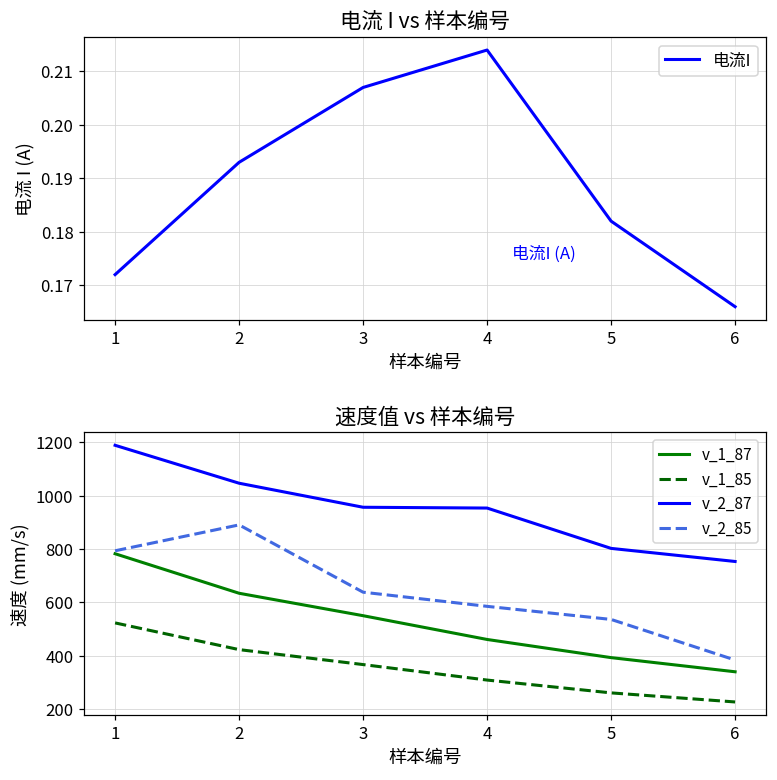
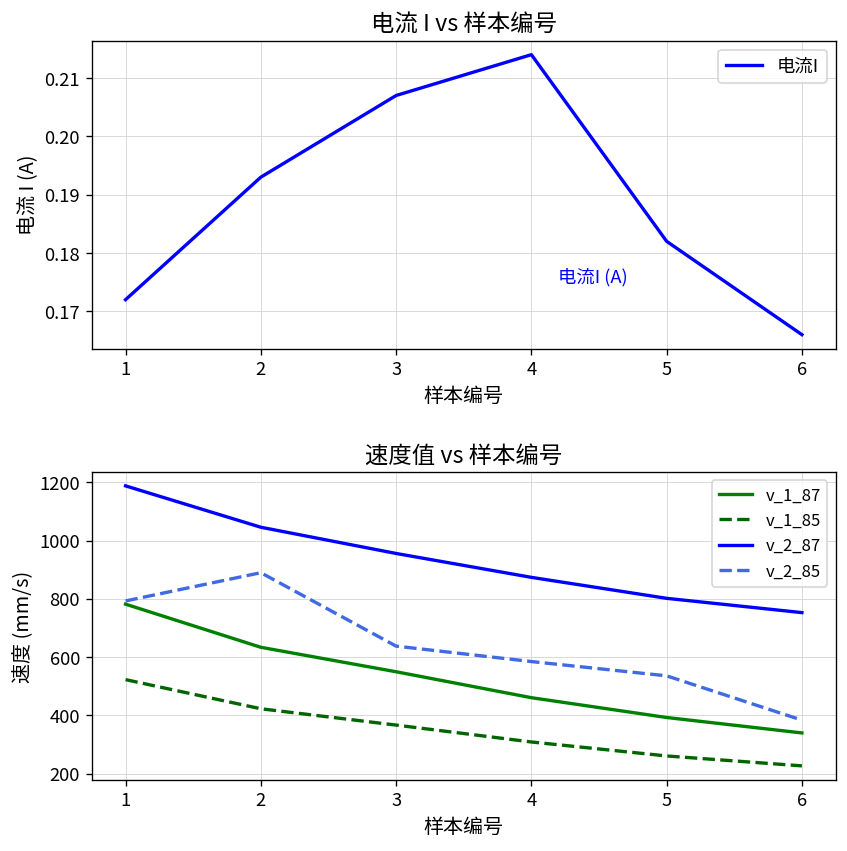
  {
    "电流 I vs 样本编号": {
      "1": 0.172,
      "2": 0.193,
      "3": 0.207,
      "4": 0.214,
      "5": 0.182,
      "6": 0.166
    },
    "速度值 vs 样本编号": {
      "v_2_87": {
        "1": 1190,
        "2": 1050,
        "3": 960,
-       "4": 950,
+       "4": 870,
        "5": 800,
        "6": 750
      },
      "v_2_85": {
        "1": 790,
        "2": 890,
        "3": 640,
        "4": 590,
        "5": 540,
        "6": 380
      }
    }
  }
